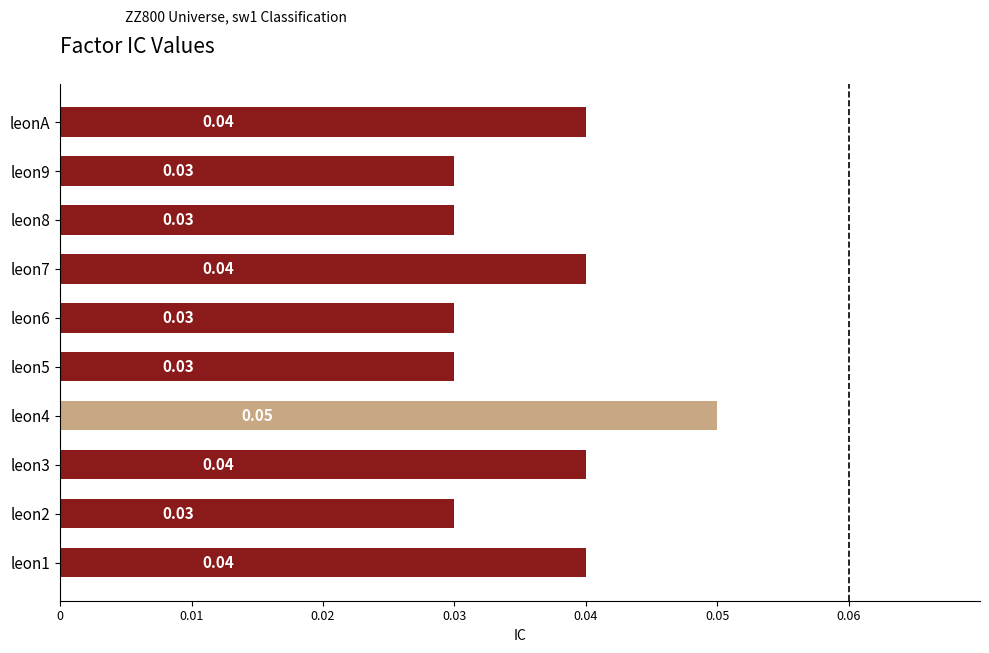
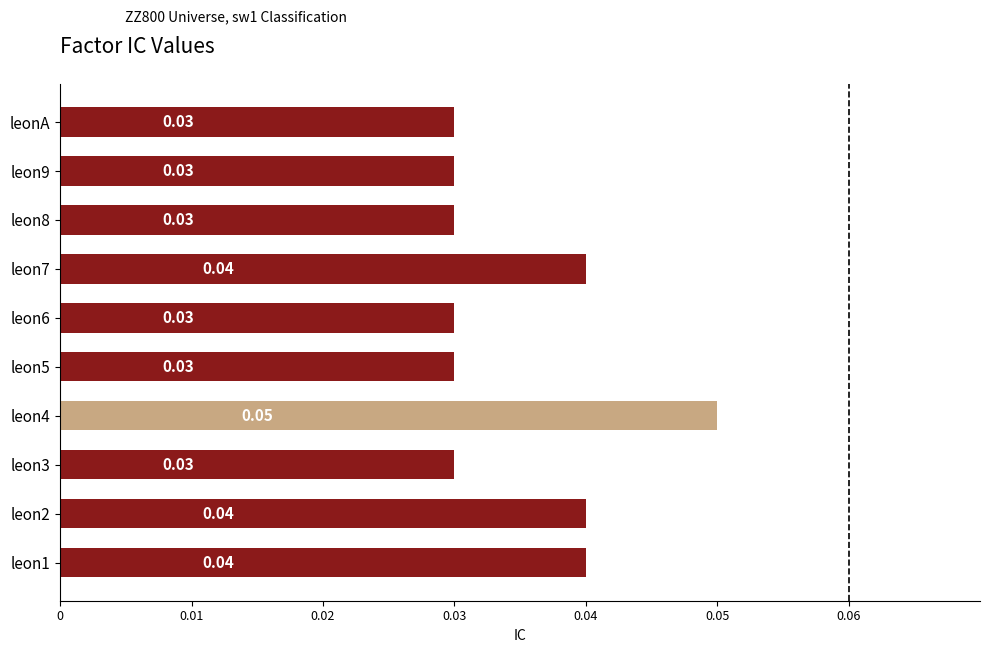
  {
-   "leonA": 0.04,
+   "leonA": 0.03,
    "leon9": 0.03,
    "leon8": 0.03,
    "leon7": 0.04,
    "leon6": 0.03,
    "leon5": 0.03,
    "leon4": 0.05,
-   "leon3": 0.04,
-   "leon2": 0.03,
+   "leon3": 0.03,
+   "leon2": 0.04,
    "leon1": 0.04
  }
